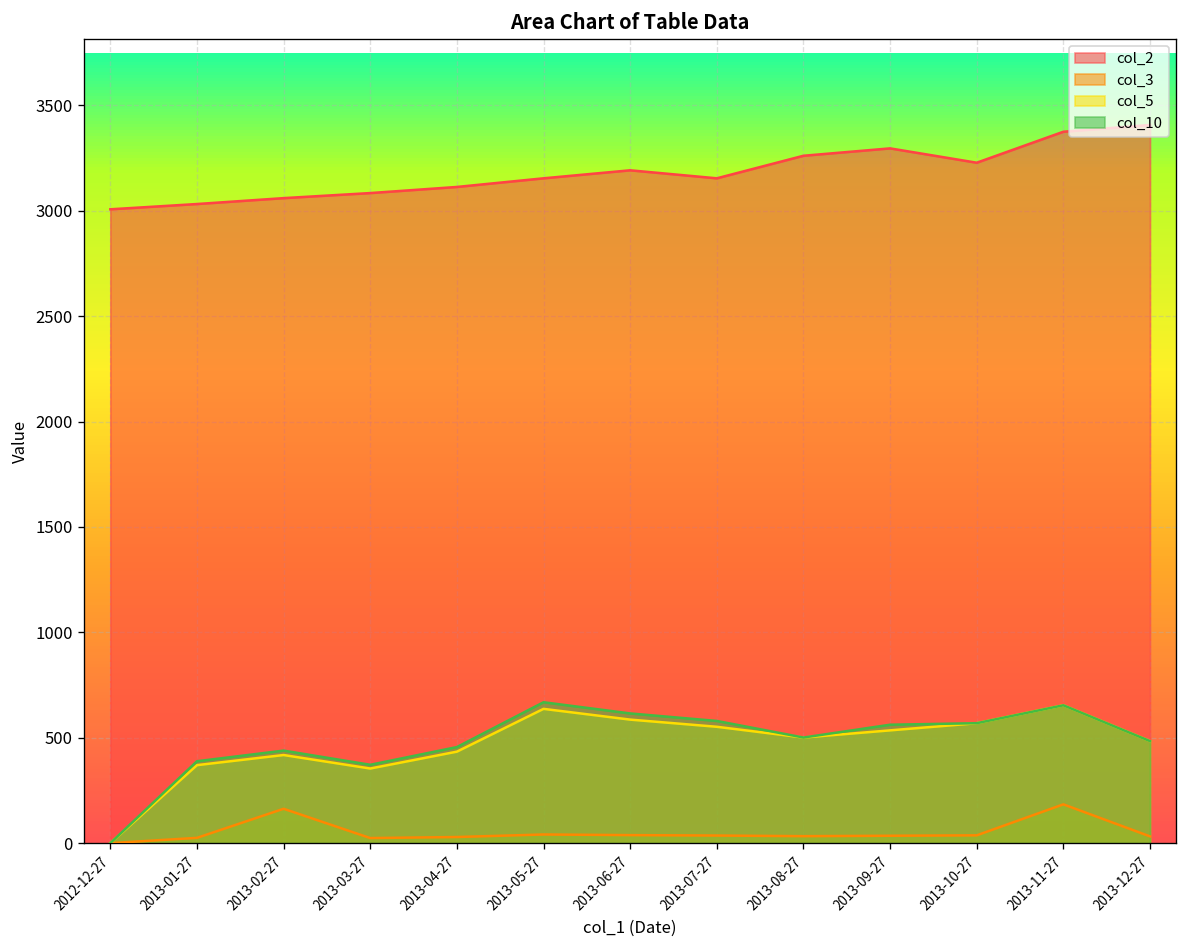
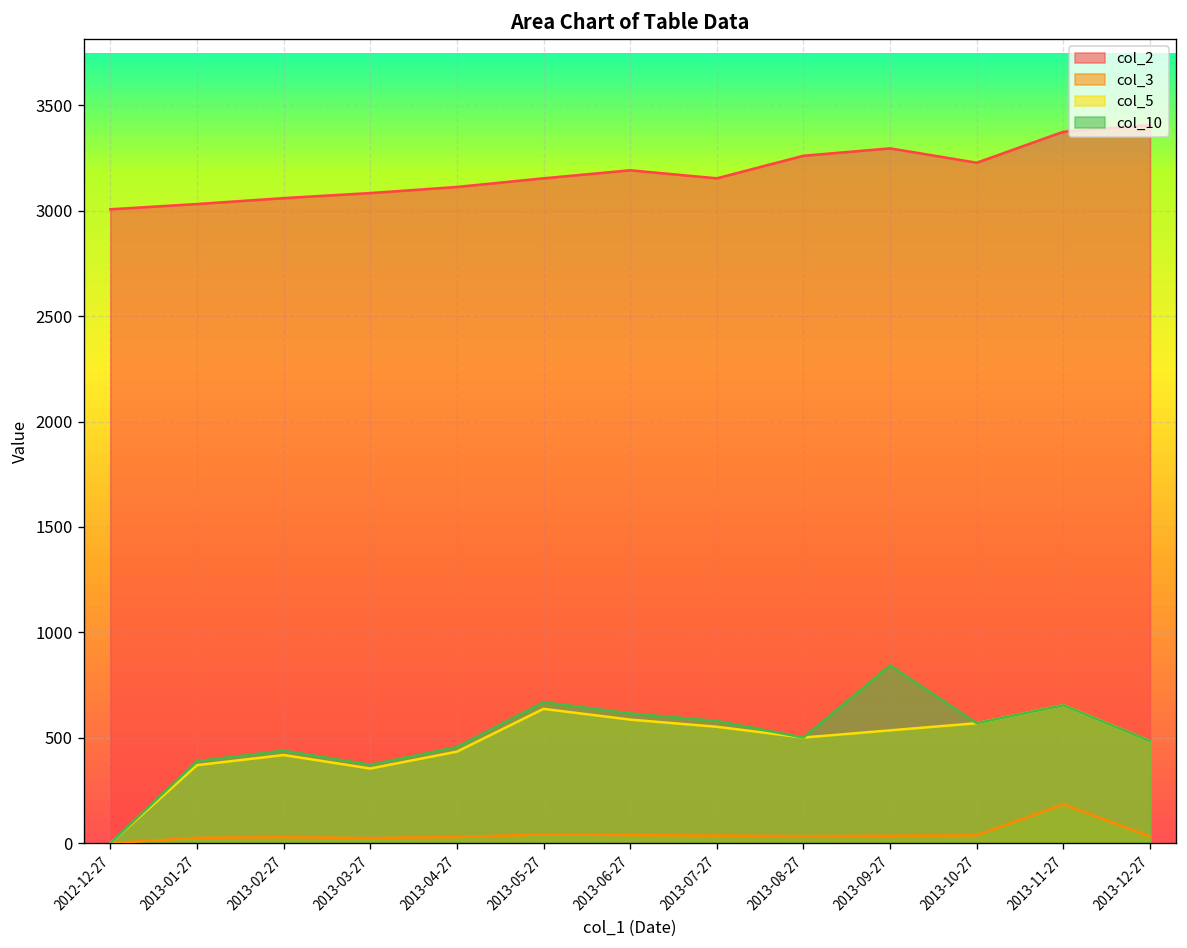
  {
    "col_2": {
      "2012-12-27": 3010,
      "2013-01-27": 3030,
      "2013-02-27": 3060,
      "2013-03-27": 3080,
      "2013-04-27": 3110,
      "2013-05-27": 3150,
      "2013-06-27": 3190,
      "2013-07-27": 3150,
      "2013-08-27": 3260,
      "2013-09-27": 3300,
      "2013-10-27": 3230,
      "2013-11-27": 3380
    },
    "col_3": {
      "2013-01-27": 30,
-     "2013-02-27": 160,
+     "2013-02-27": 30,
      "2013-03-27": 20,
      "2013-04-27": 30,
      "2013-05-27": 40,
      "2013-06-27": 40,
      "2013-07-27": 40,
      "2013-08-27": 30,
      "2013-09-27": 40,
      "2013-10-27": 40,
      "2013-11-27": 180,
      "2013-12-27": 30
    },
    "col_5": {
      "2013-01-27": 370,
      "2013-02-27": 420,
      "2013-03-27": 350,
      "2013-04-27": 430,
      "2013-05-27": 640,
      "2013-06-27": 590,
      "2013-07-27": 550,
      "2013-09-27": 540
    },
    "col_10": {
      "2013-01-27": 390,
      "2013-02-27": 440,
      "2013-03-27": 370,
      "2013-04-27": 460,
      "2013-05-27": 670,
      "2013-06-27": 620,
      "2013-07-27": 580,
-     "2013-09-27": 560
+     "2013-09-27": 840
    }
  }
